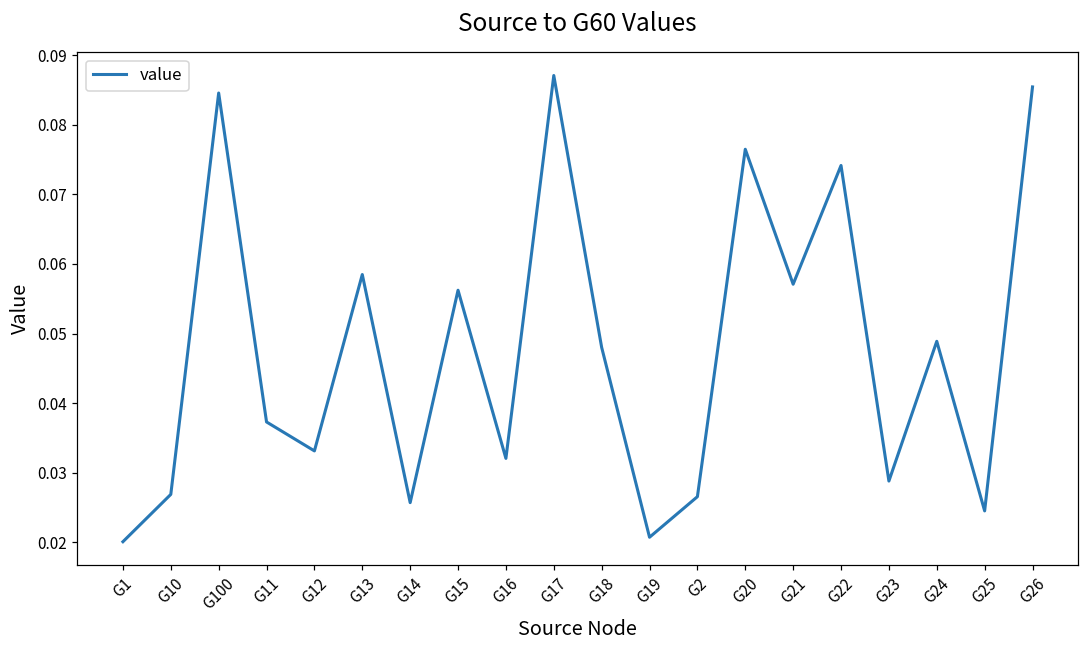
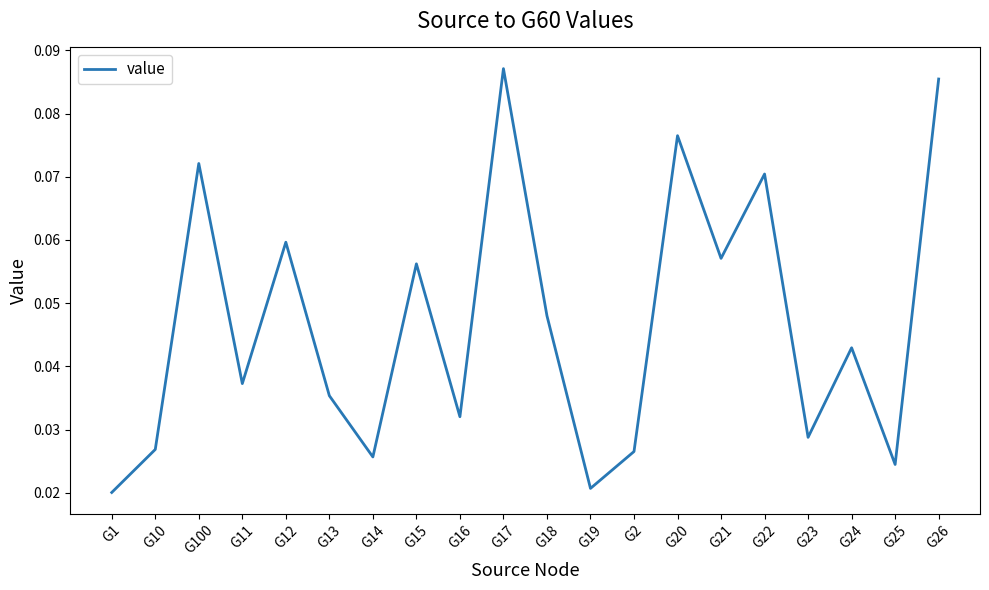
  {
    "G1": 0.020,
    "G10": 0.027,
-   "G100": 0.085,
+   "G100": 0.072,
    "G11": 0.037,
-   "G12": 0.033,
-   "G13": 0.058,
+   "G12": 0.060,
+   "G13": 0.035,
    "G14": 0.026,
    "G15": 0.056,
    "G16": 0.032,
    "G17": 0.087,
    "G18": 0.048,
    "G19": 0.021,
    "G2": 0.027,
    "G20": 0.077,
    "G21": 0.057,
-   "G22": 0.074,
+   "G22": 0.070,
    "G23": 0.029,
-   "G24": 0.049,
+   "G24": 0.043,
    "G25": 0.024,
    "G26": 0.085
  }
